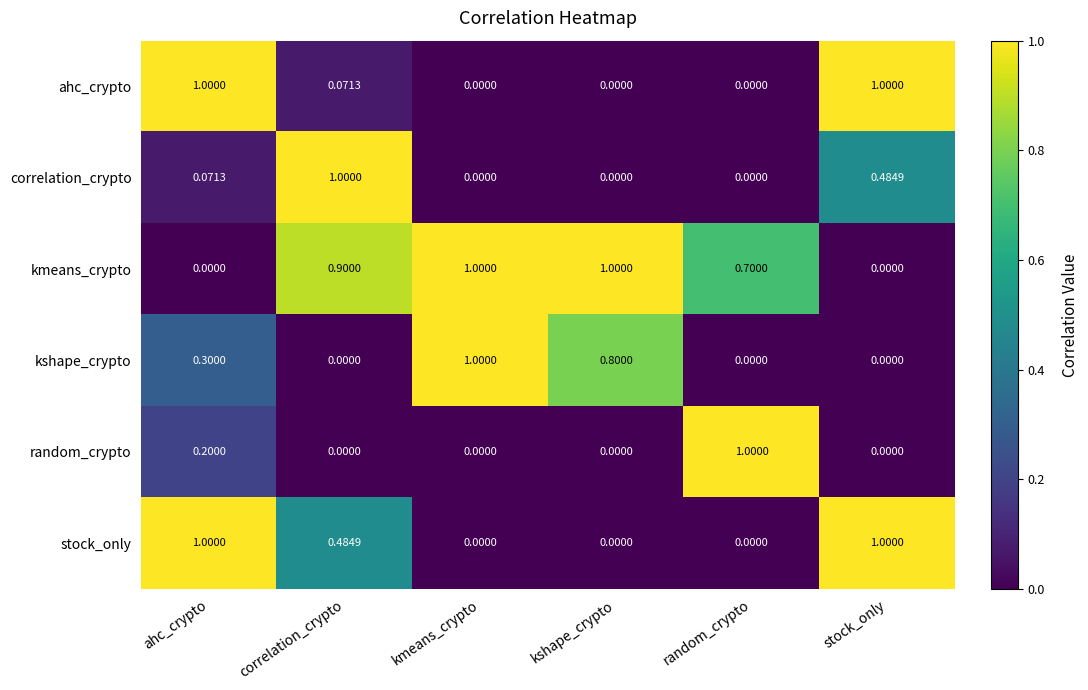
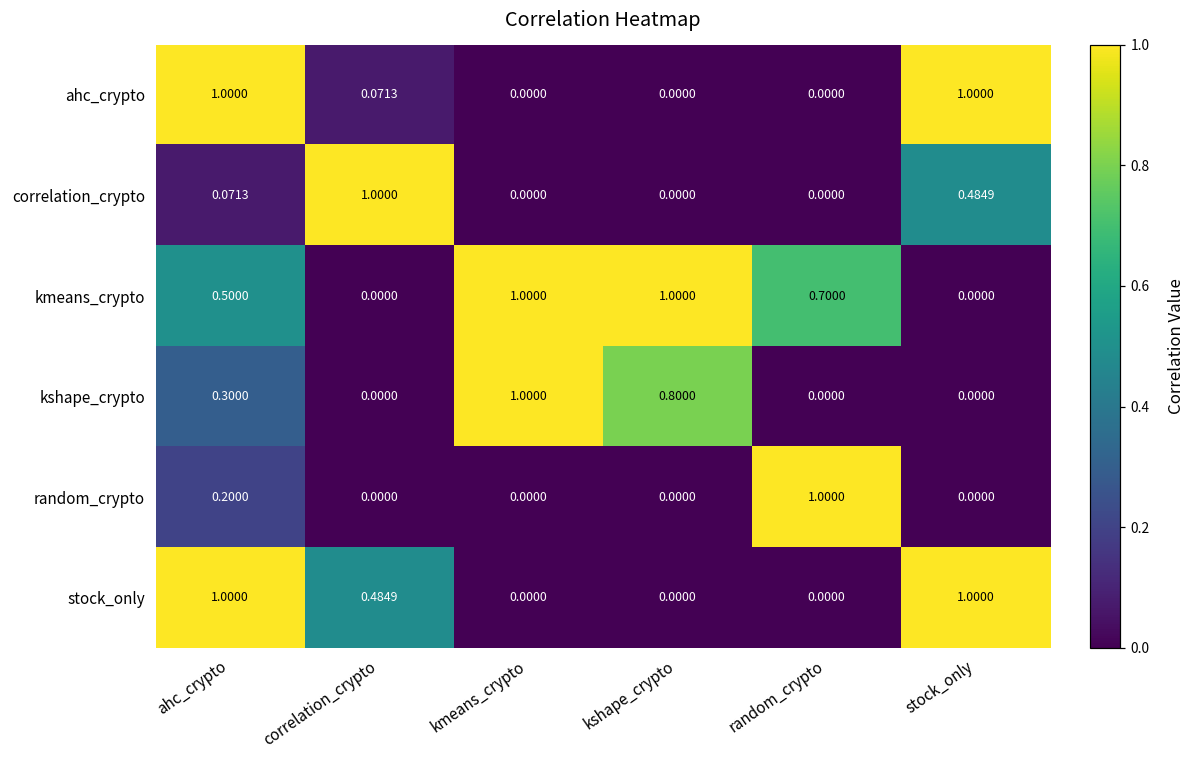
  {
    "ahc_crypto": {
      "ahc_crypto": 1.0000,
      "correlation_crypto": 0.0713,
      "kmeans_crypto": 0.0000,
      "kshape_crypto": 0.0000,
      "random_crypto": 0.0000,
      "stock_only": 1.0000
    },
    "correlation_crypto": {
      "ahc_crypto": 0.0713,
      "correlation_crypto": 1.0000,
      "kmeans_crypto": 0.0000,
      "kshape_crypto": 0.0000,
      "random_crypto": 0.0000,
      "stock_only": 0.4849
    },
    "kmeans_crypto": {
-     "ahc_crypto": 0.0000,
-     "correlation_crypto": 0.9000,
+     "ahc_crypto": 0.5000,
+     "correlation_crypto": 0.0000,
      "kmeans_crypto": 1.0000,
      "kshape_crypto": 1.0000,
      "random_crypto": 0.7000,
      "stock_only": 0.0000
    },
    "kshape_crypto": {
      "ahc_crypto": 0.3000,
      "correlation_crypto": 0.0000,
      "kmeans_crypto": 1.0000,
      "kshape_crypto": 0.8000,
      "random_crypto": 0.0000,
      "stock_only": 0.0000
    },
    "random_crypto": {
      "ahc_crypto": 0.2000,
      "correlation_crypto": 0.0000,
      "kmeans_crypto": 0.0000,
      "kshape_crypto": 0.0000,
      "random_crypto": 1.0000,
      "stock_only": 0.0000
    },
    "stock_only": {
      "ahc_crypto": 1.0000,
      "correlation_crypto": 0.4849,
      "kmeans_crypto": 0.0000,
      "kshape_crypto": 0.0000,
      "random_crypto": 0.0000,
      "stock_only": 1.0000
    }
  }
